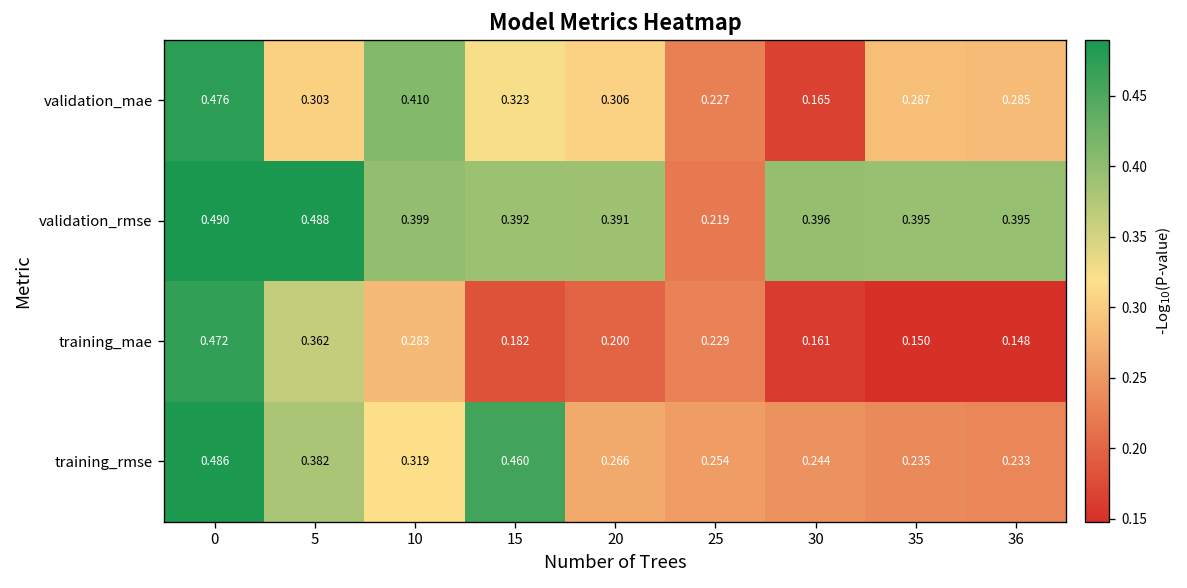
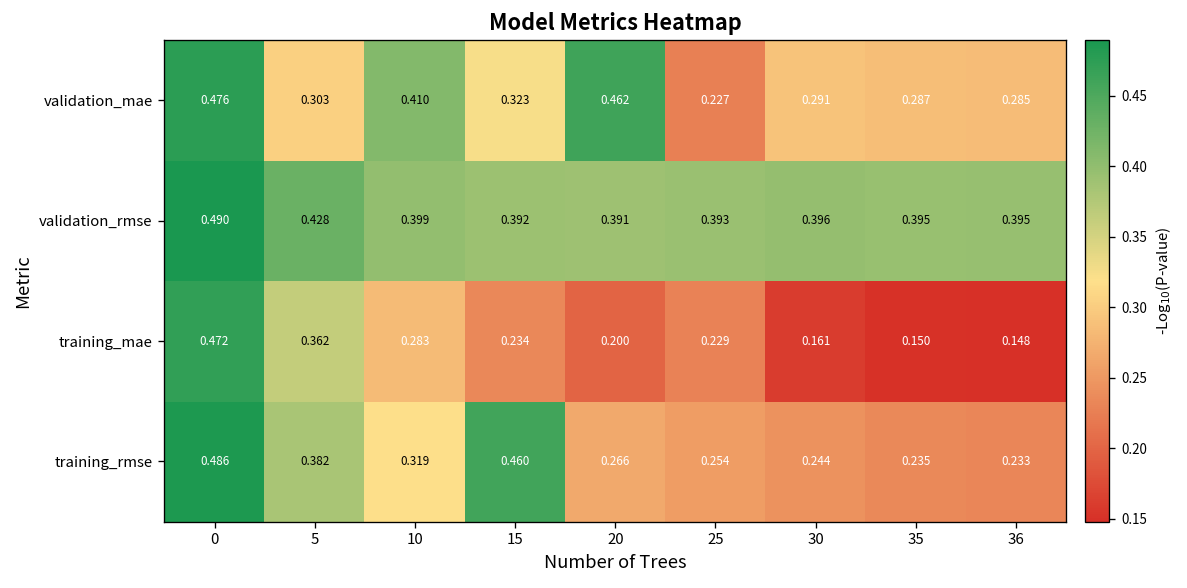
  {
    "validation_mae": {
      "0": 0.476,
      "5": 0.303,
      "10": 0.410,
      "15": 0.323,
-     "20": 0.306,
+     "20": 0.462,
      "25": 0.227,
-     "30": 0.165,
+     "30": 0.291,
      "35": 0.287,
      "36": 0.285
    },
    "validation_rmse": {
      "0": 0.490,
-     "5": 0.488,
+     "5": 0.428,
      "10": 0.399,
      "15": 0.392,
      "20": 0.391,
-     "25": 0.219,
+     "25": 0.393,
      "30": 0.396,
      "35": 0.395,
      "36": 0.395
    },
    "training_mae": {
      "0": 0.472,
      "5": 0.362,
      "10": 0.283,
-     "15": 0.182,
+     "15": 0.234,
      "20": 0.200,
      "25": 0.229,
      "30": 0.161,
      "35": 0.150,
      "36": 0.148
    },
    "training_rmse": {
      "0": 0.486,
      "5": 0.382,
      "10": 0.319,
      "15": 0.460,
      "20": 0.266,
      "25": 0.254,
      "30": 0.244,
      "35": 0.235,
      "36": 0.233
    }
  }
